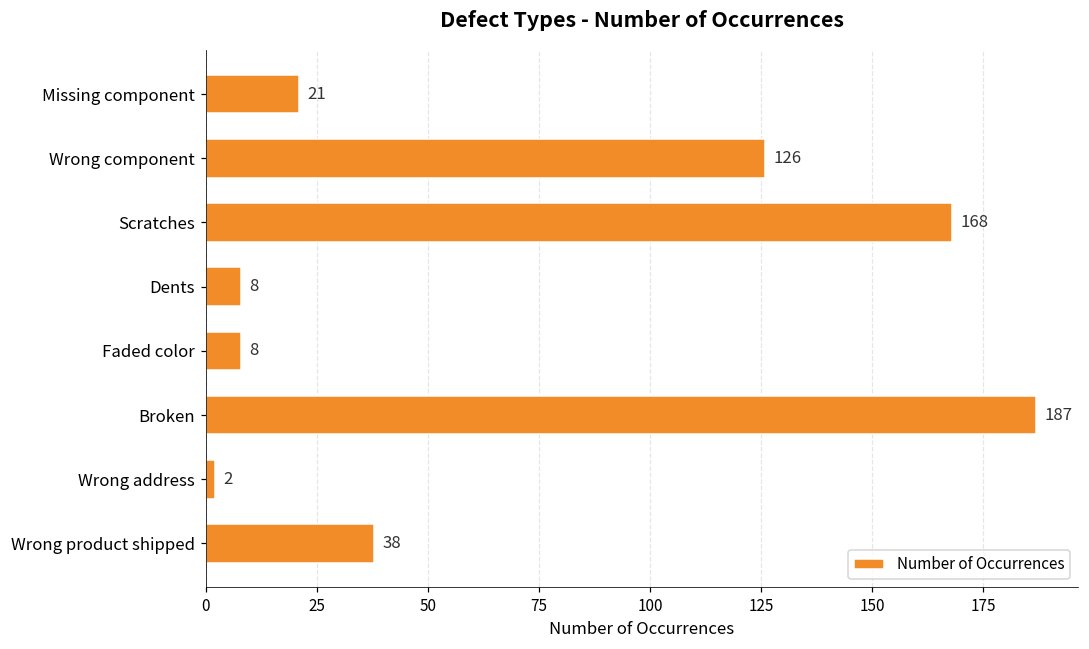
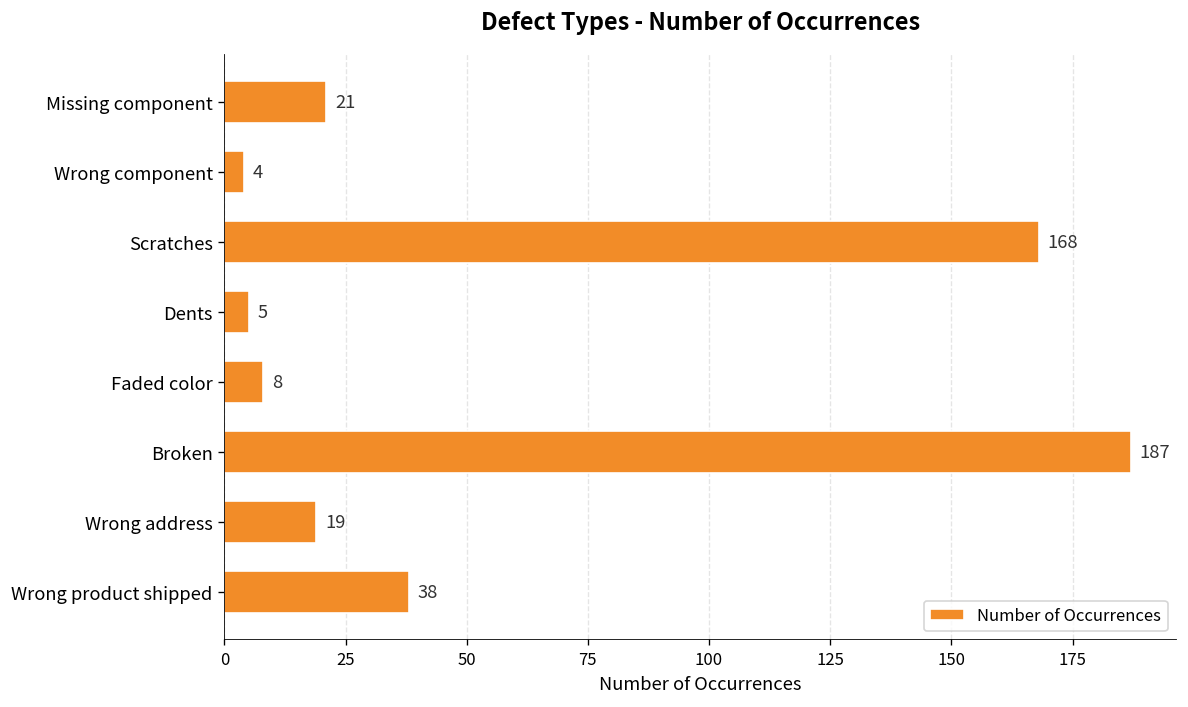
  {
    "Missing component": 21,
-   "Wrong component": 126,
+   "Wrong component": 4,
    "Scratches": 168,
-   "Dents": 8,
+   "Dents": 5,
    "Faded color": 8,
    "Broken": 187,
-   "Wrong address": 2,
+   "Wrong address": 19,
    "Wrong product shipped": 38
  }
